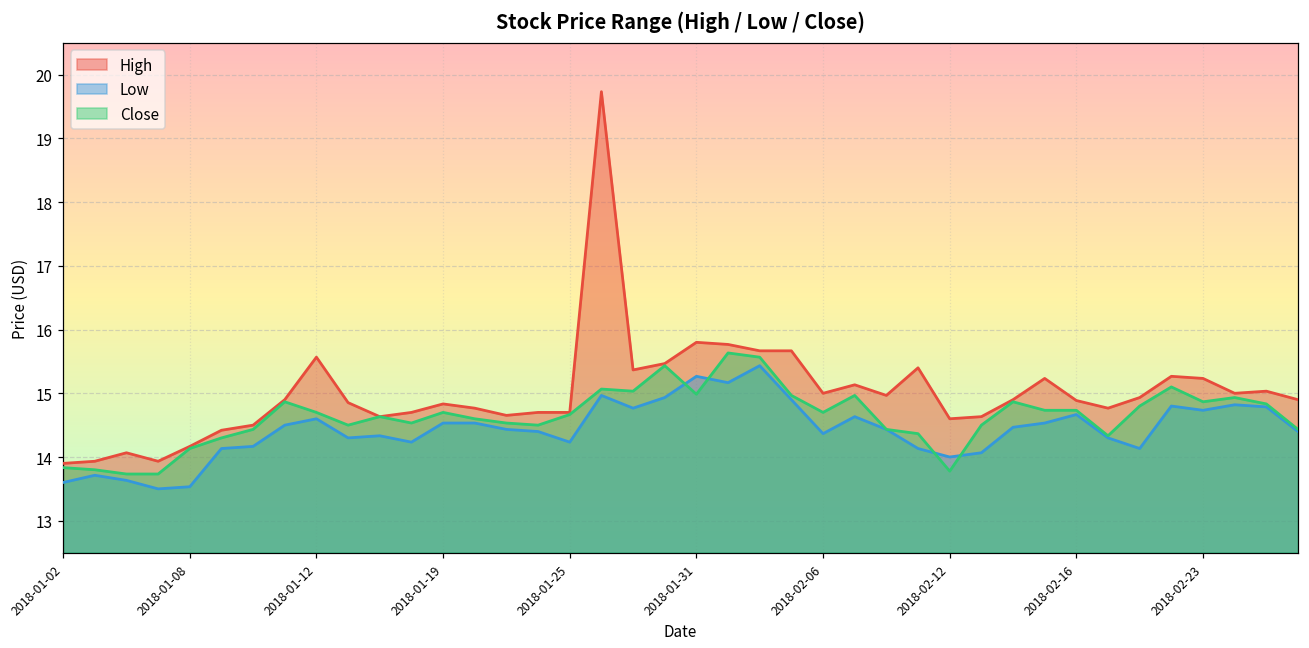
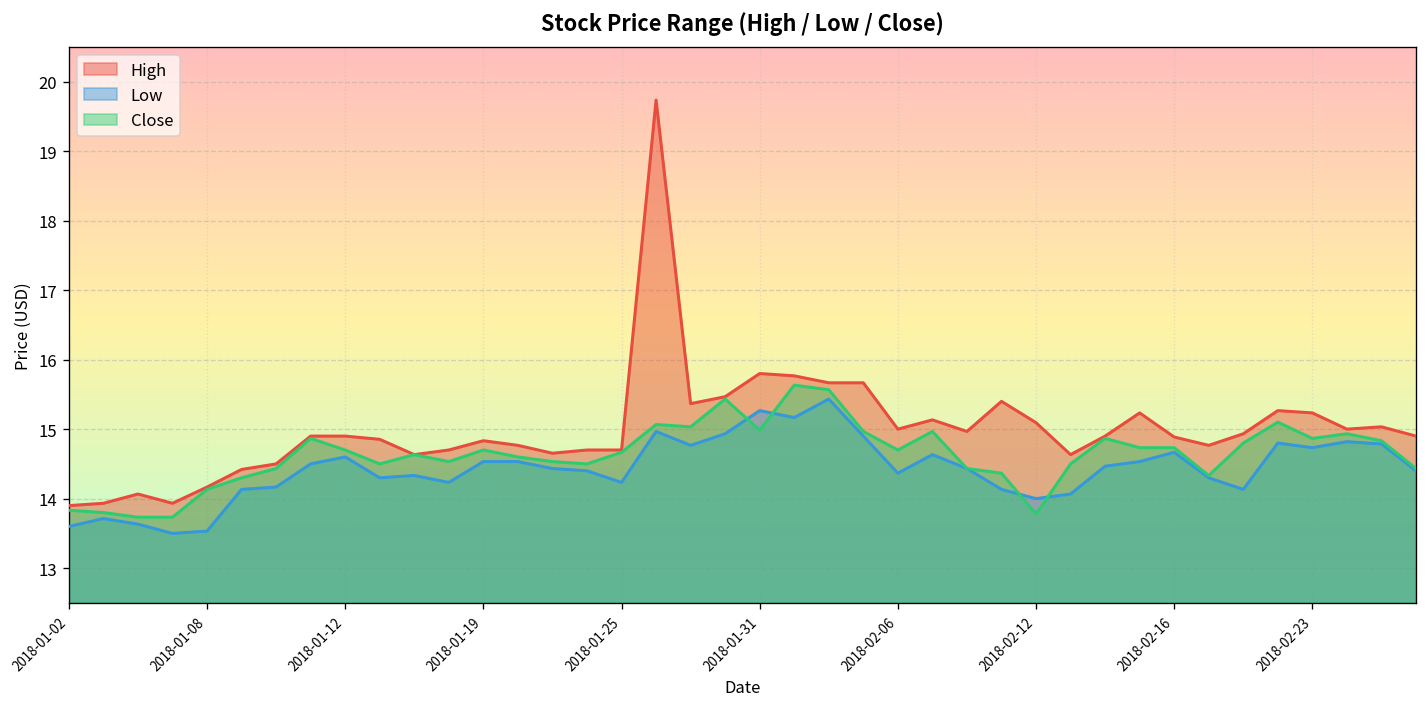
  {
    "High": {
      "2018-01-02": 13.9,
-     "2018-01-12": 15.6,
+     "2018-01-12": 14.9,
      "2018-01-19": 14.8,
      "2018-01-31": 15.8,
      "2018-02-06": 15.0,
-     "2018-02-12": 14.6,
+     "2018-02-12": 15.1,
      "2018-02-16": 14.9,
      "2018-02-23": 15.2
    },
    "Low": {
      "2018-01-02": 13.6,
      "2018-01-08": 13.5,
      "2018-01-12": 14.6,
      "2018-01-19": 14.5,
      "2018-01-25": 14.2,
      "2018-01-31": 15.3,
      "2018-02-06": 14.4,
      "2018-02-12": 14.0,
      "2018-02-16": 14.7,
      "2018-02-23": 14.7
    },
    "Close": {
      "2018-01-02": 13.8,
      "2018-01-12": 14.7,
      "2018-01-19": 14.7,
      "2018-01-31": 15.0,
      "2018-02-06": 14.7,
      "2018-02-12": 13.8,
      "2018-02-16": 14.7,
      "2018-02-23": 14.9
    }
  }
